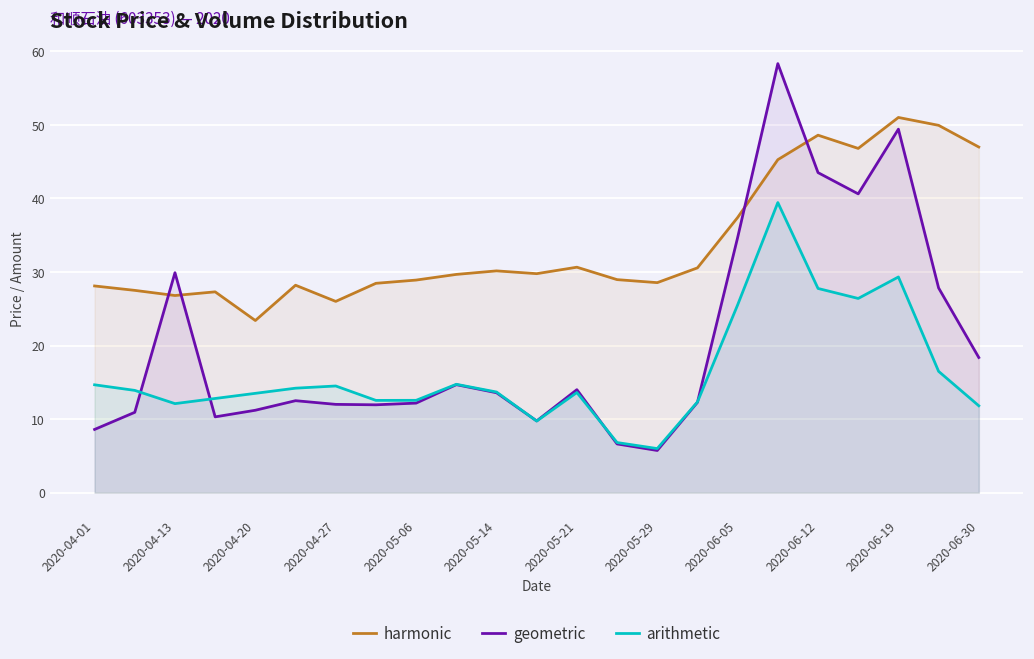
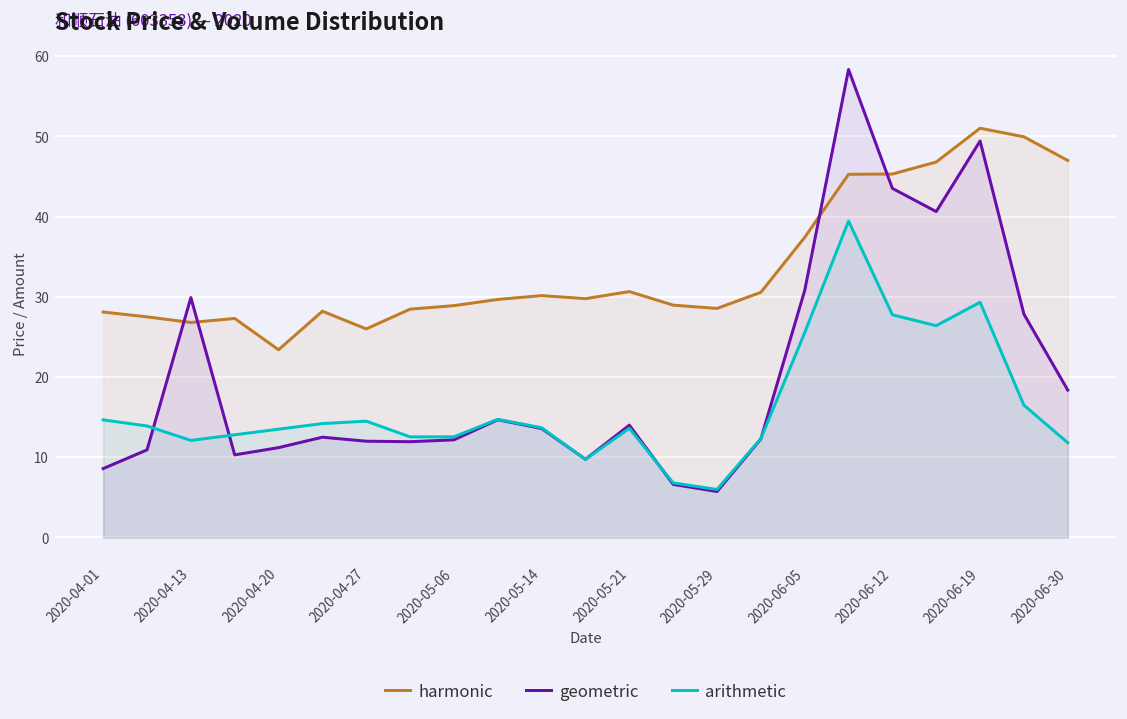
  {
    "harmonic": {
      "2020-04-01": 28,
      "2020-04-13": 27,
      "2020-04-20": 23,
      "2020-04-27": 26,
      "2020-05-06": 29,
      "2020-05-14": 30,
      "2020-05-21": 31,
      "2020-05-29": 29,
      "2020-06-05": 37,
-     "2020-06-12": 49,
+     "2020-06-12": 45,
      "2020-06-19": 51,
      "2020-06-30": 47
    },
    "geometric": {
      "2020-04-01": 9,
      "2020-04-13": 30,
      "2020-04-20": 11,
      "2020-04-27": 12,
      "2020-05-21": 14,
-     "2020-06-05": 35,
+     "2020-06-05": 31,
      "2020-06-12": 44,
      "2020-06-19": 49,
      "2020-06-30": 18
    },
    "arithmetic": {
      "2020-04-01": 15,
      "2020-04-13": 12,
      "2020-04-20": 14,
      "2020-04-27": 15,
      "2020-05-21": 14,
      "2020-06-05": 26,
      "2020-06-12": 28,
      "2020-06-19": 29,
      "2020-06-30": 12
    }
  }
